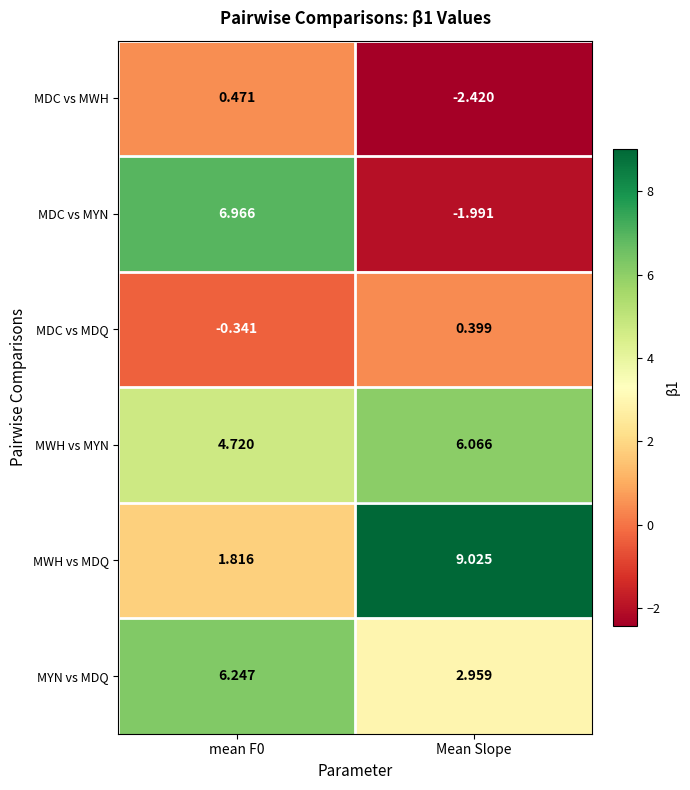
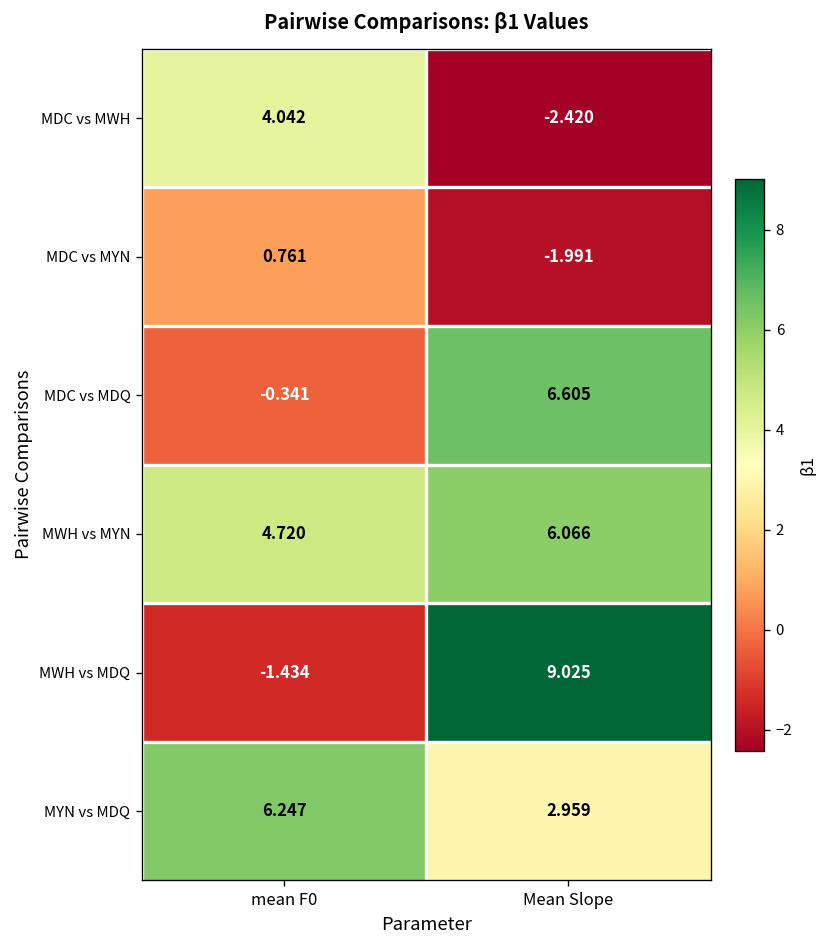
  {
    "MDC vs MWH": {
-     "mean F0": 0.471,
+     "mean F0": 4.042,
      "Mean Slope": -2.420
    },
    "MDC vs MYN": {
-     "mean F0": 6.966,
+     "mean F0": 0.761,
      "Mean Slope": -1.991
    },
    "MDC vs MDQ": {
      "mean F0": -0.341,
-     "Mean Slope": 0.399
+     "Mean Slope": 6.605
    },
    "MWH vs MYN": {
      "mean F0": 4.720,
      "Mean Slope": 6.066
    },
    "MWH vs MDQ": {
-     "mean F0": 1.816,
+     "mean F0": -1.434,
      "Mean Slope": 9.025
    },
    "MYN vs MDQ": {
      "mean F0": 6.247,
      "Mean Slope": 2.959
    }
  }
